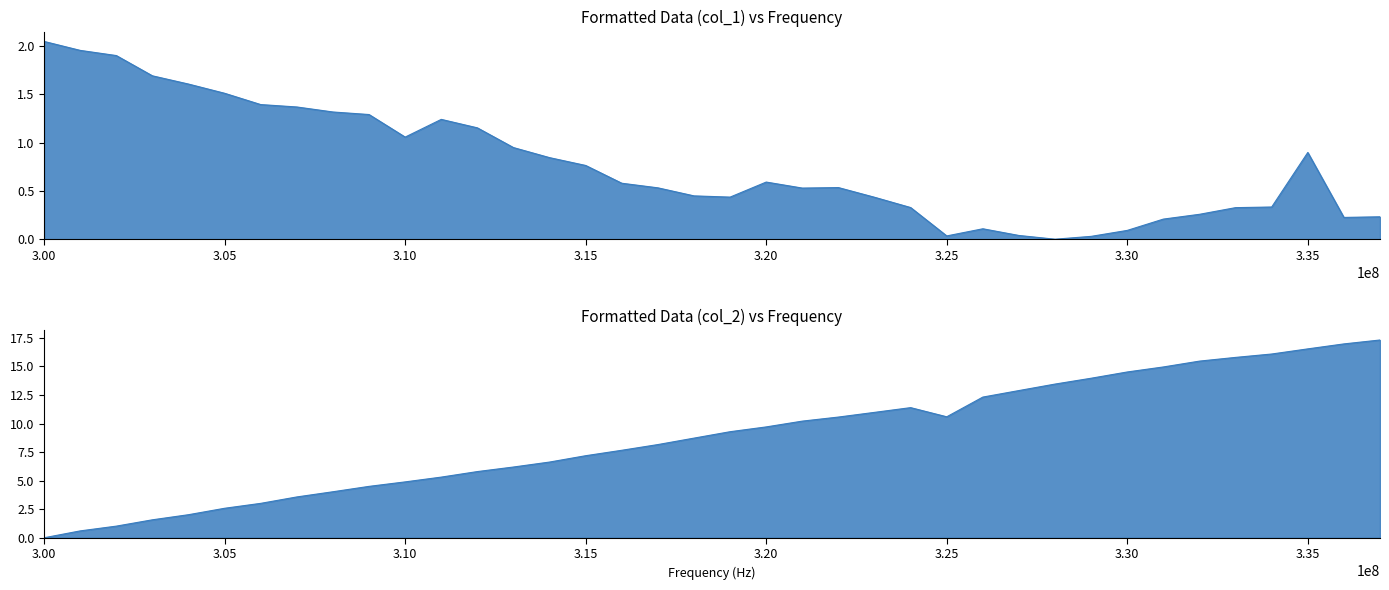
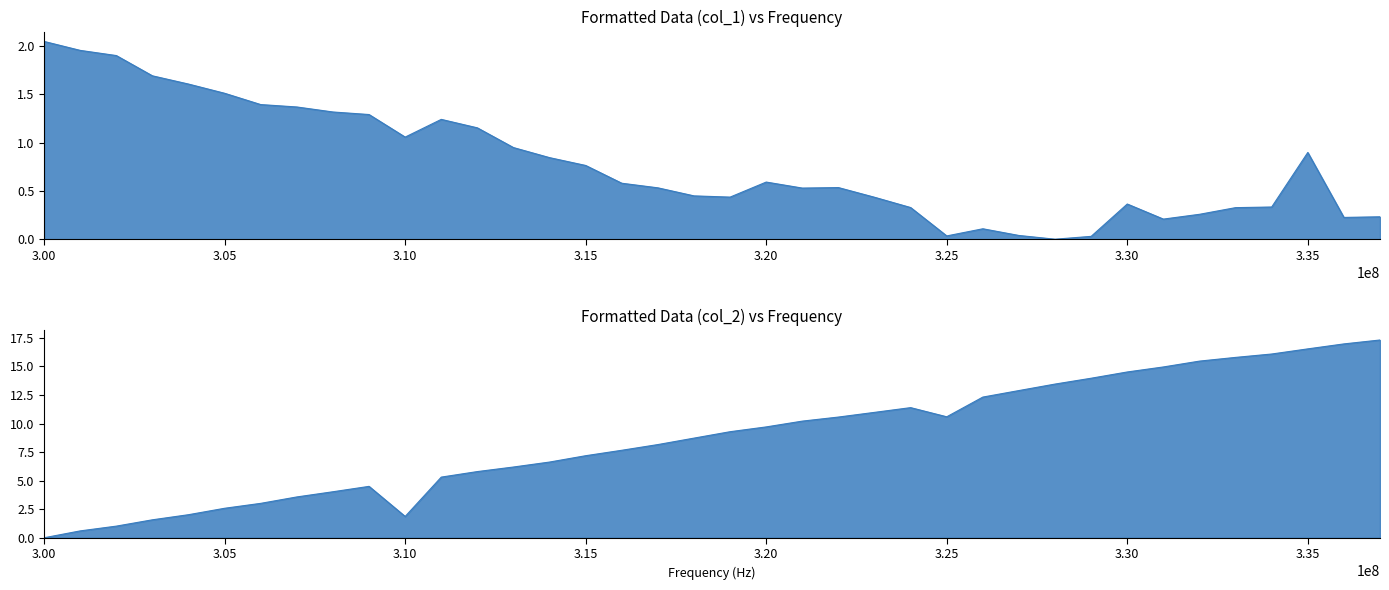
  {
    "Formatted Data (col_1) vs Frequency": {
      "3.00": 2.0,
      "3.05": 1.5,
      "3.10": 1.1,
      "3.15": 0.8,
      "3.20": 0.6,
      "3.25": 0.0,
-     "3.30": 0.1,
+     "3.30": 0.4,
      "3.35": 0.9
    },
    "Formatted Data (col_2) vs Frequency": {
      "3.00": 0.0,
      "3.05": 2.6,
-     "3.10": 4.9,
+     "3.10": 1.9,
      "3.15": 7.2,
      "3.20": 9.7,
      "3.25": 10.6,
      "3.30": 14.5,
      "3.35": 16.5
    }
  }
